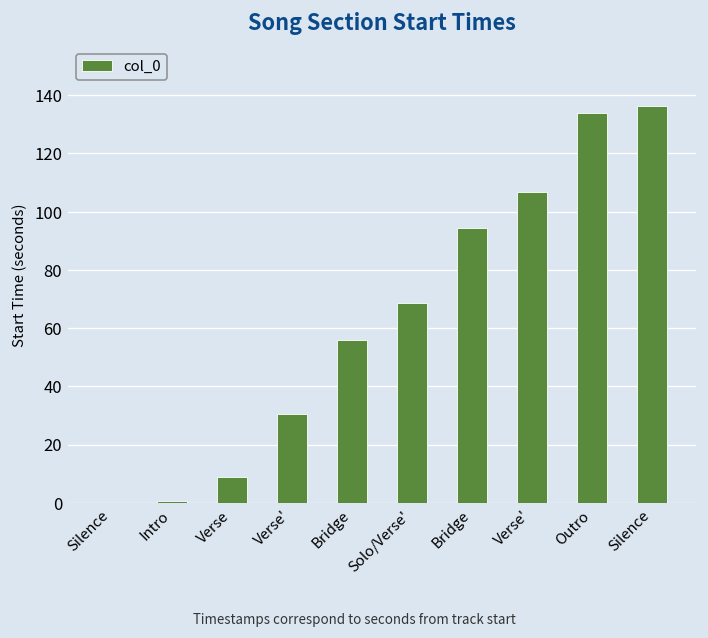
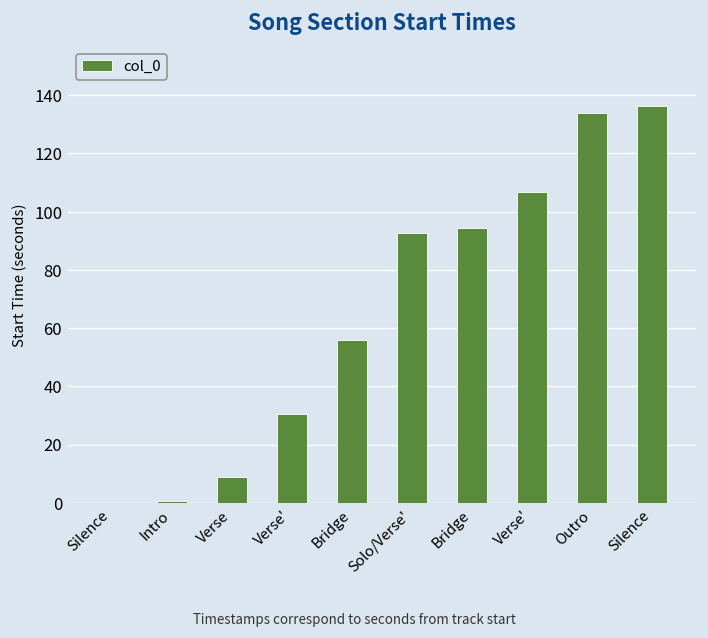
  {
    "Verse": 9,
-   "Solo/Verse'": 69,
+   "Solo/Verse'": 93,
    "Outro": 134
  }
